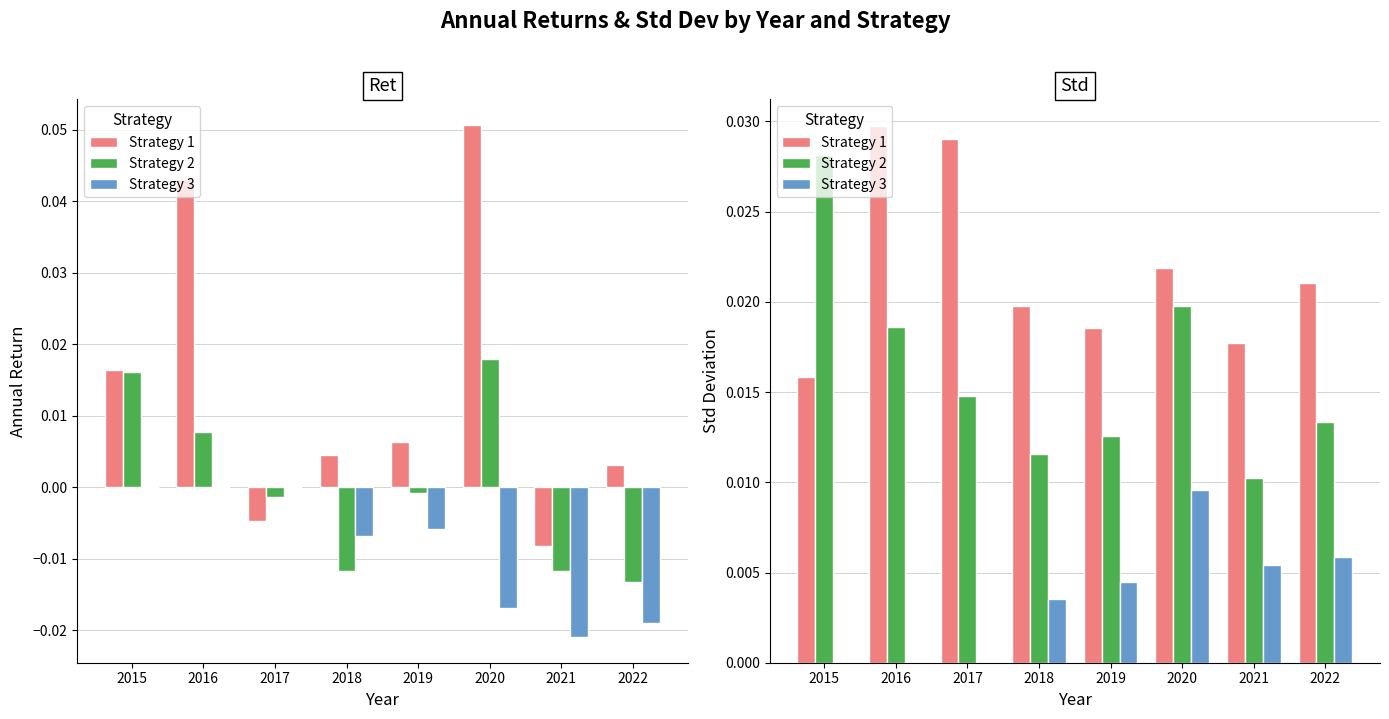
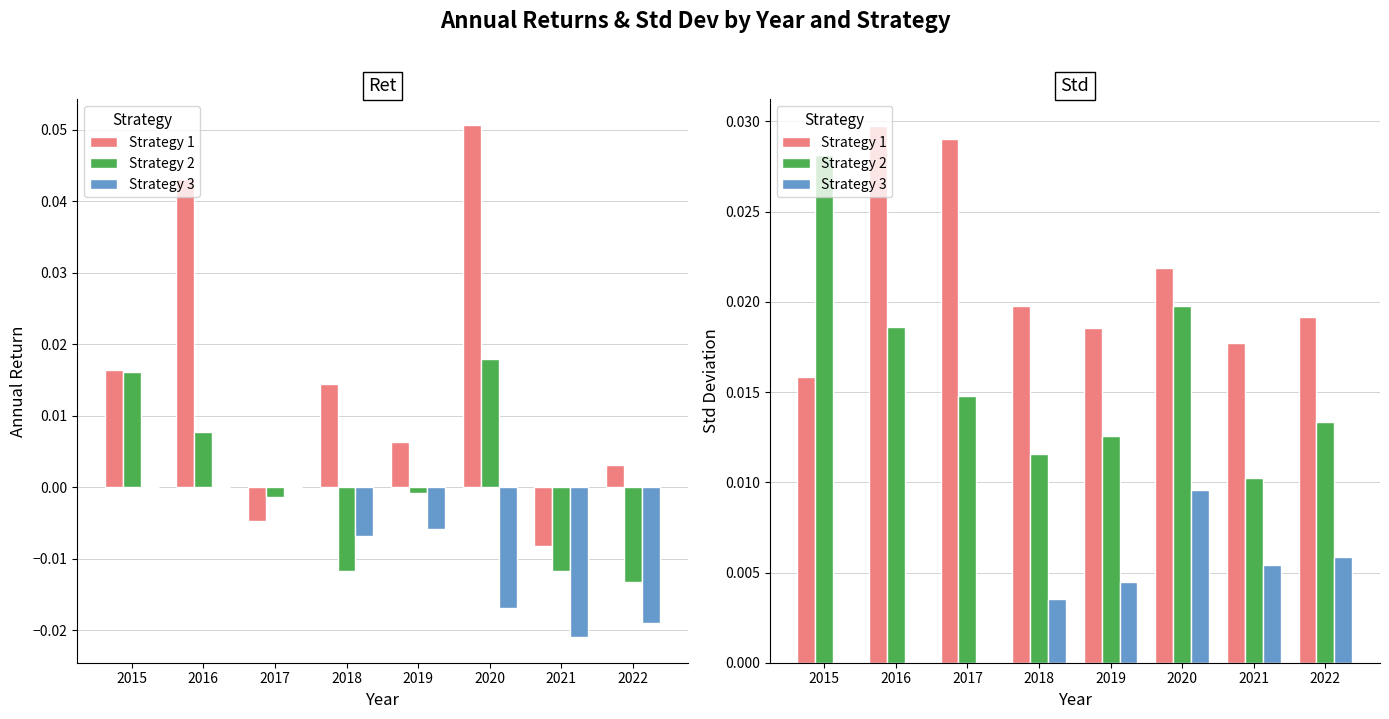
  {
    "Ret": {
      "Strategy 1": {
        "2015": 0.016,
        "2017": -0.005,
-       "2018": 0.005,
+       "2018": 0.014,
        "2019": 0.006,
        "2020": 0.051,
        "2021": -0.008,
        "2022": 0.003
      },
      "Strategy 2": {
        "2015": 0.016,
        "2016": 0.008,
        "2017": -0.001,
        "2018": -0.012,
        "2019": -0.001,
        "2020": 0.018,
        "2021": -0.012,
        "2022": -0.013
      },
      "Strategy 3": {
        "2015": 0.000,
        "2016": 0.000,
        "2017": 0.000,
        "2018": -0.007,
        "2019": -0.006,
        "2020": -0.017,
        "2021": -0.021,
        "2022": -0.019
      }
    },
    "Std": {
      "Strategy 1": {
        "2015": 0.0158,
        "2017": 0.0290,
        "2018": 0.0198,
        "2019": 0.0185,
        "2020": 0.0219,
        "2021": 0.0177,
-       "2022": 0.0210
+       "2022": 0.0192
      },
      "Strategy 2": {
        "2016": 0.0186,
        "2017": 0.0148,
        "2018": 0.0116,
        "2019": 0.0126,
        "2020": 0.0198,
        "2021": 0.0102,
        "2022": 0.0134
      },
      "Strategy 3": {
        "2015": 0.0000,
        "2016": 0.0000,
        "2017": 0.0000,
        "2018": 0.0036,
        "2019": 0.0044,
        "2020": 0.0096,
        "2021": 0.0054,
        "2022": 0.0058
      }
    }
  }
